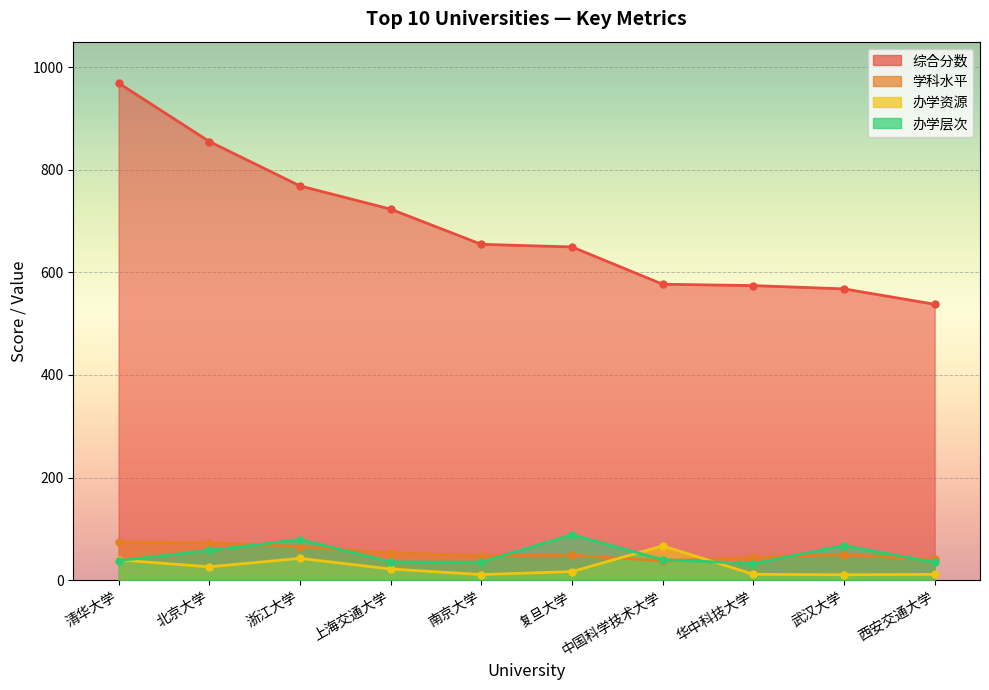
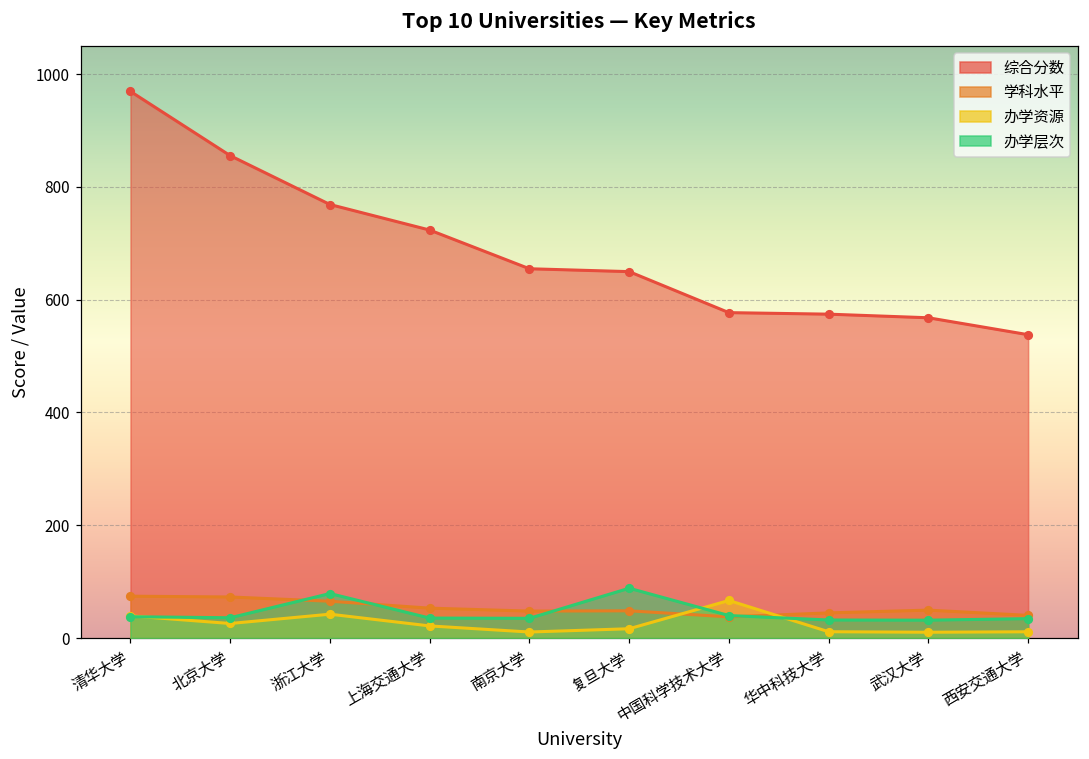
  {
    "办学资源": {
      "北京大学": 30,
      "浙江大学": 40,
      "上海交通大学": 20,
      "南京大学": 10,
      "复旦大学": 20,
      "中国科学技术大学": 70,
      "华中科技大学": 10,
      "武汉大学": 10,
      "西安交通大学": 10
    },
    "办学层次": {
-     "北京大学": 60,
+     "北京大学": 40,
      "浙江大学": 80,
      "上海交通大学": 40,
      "南京大学": 40,
      "复旦大学": 90,
      "华中科技大学": 30,
-     "武汉大学": 70,
+     "武汉大学": 30,
      "西安交通大学": 30
    }
  }
